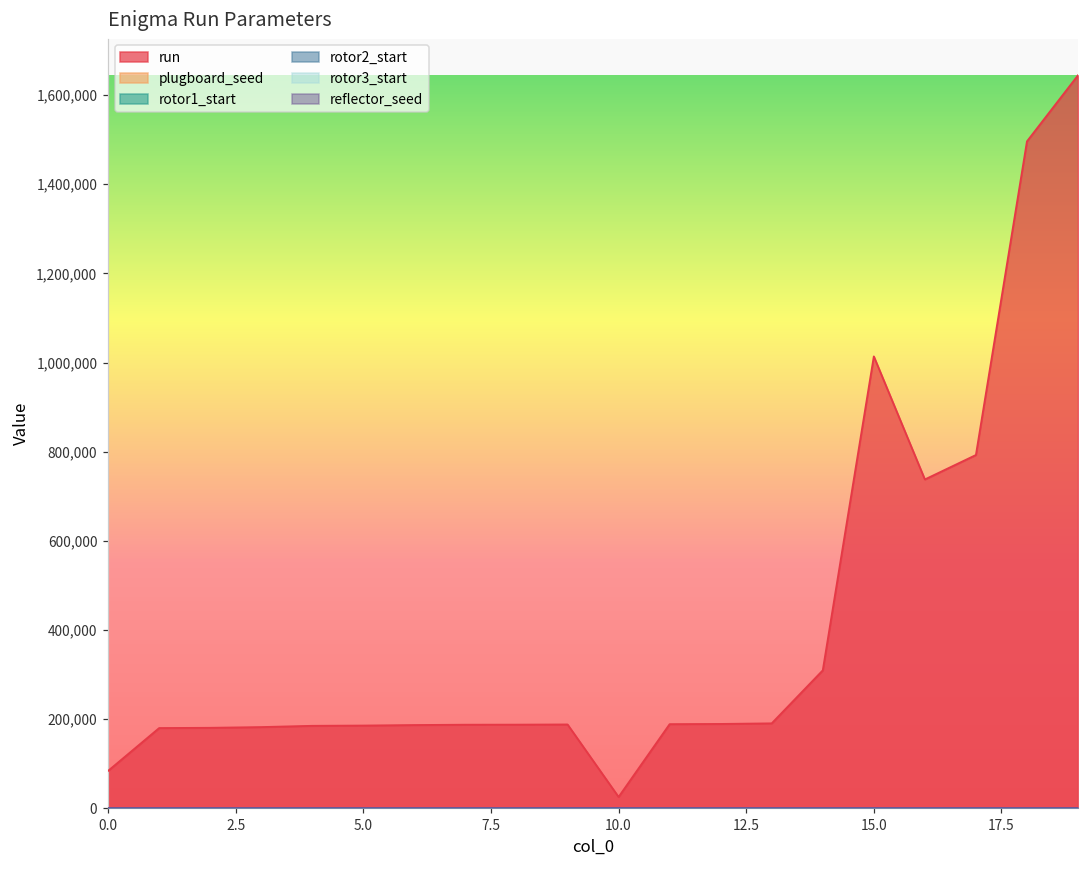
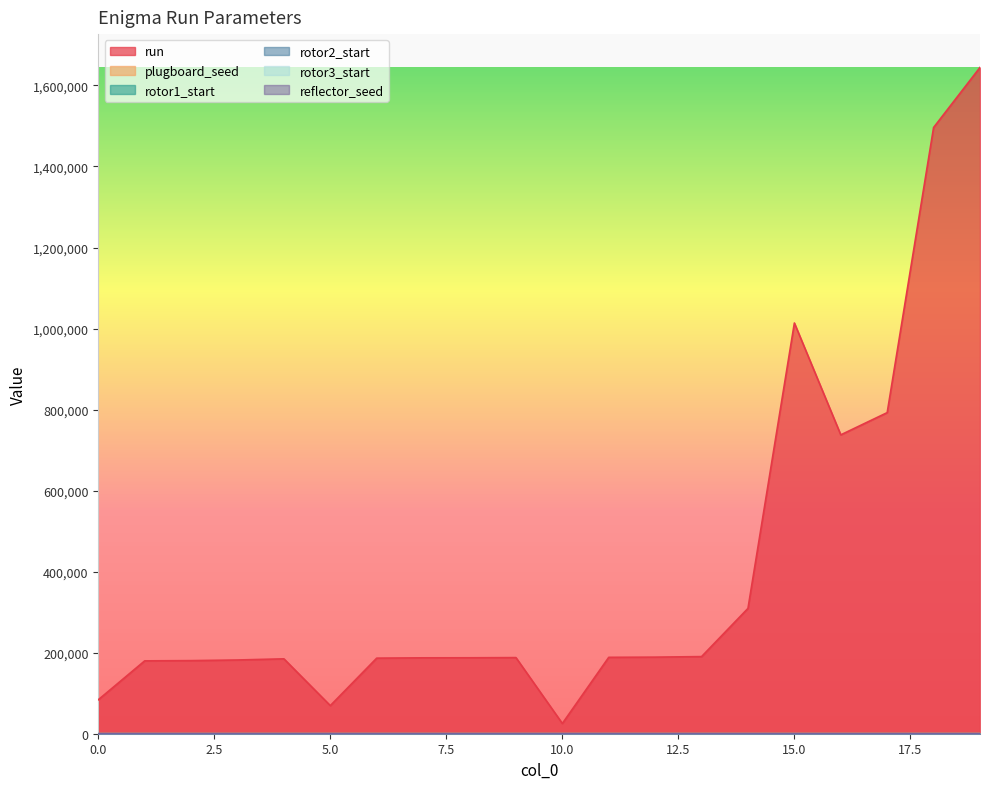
  {
    "run": {
      "0.0": "80,000",
-     "5.0": "190,000",
+     "5.0": "70,000",
      "10.0": "30,000",
      "15.0": "1,010,000"
    },
    "reflector_seed": {
      "0.0": "0",
      "5.0": "0",
      "10.0": "0",
      "15.0": "0"
    }
  }
